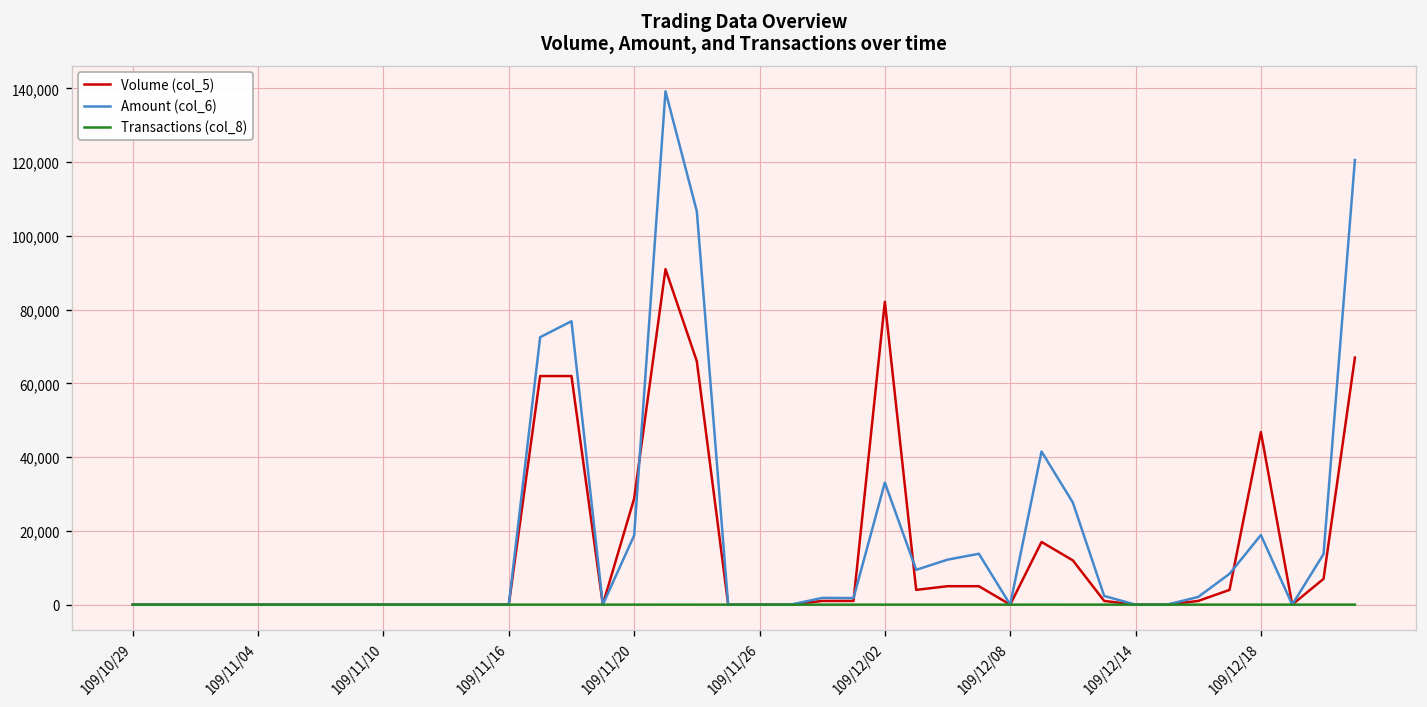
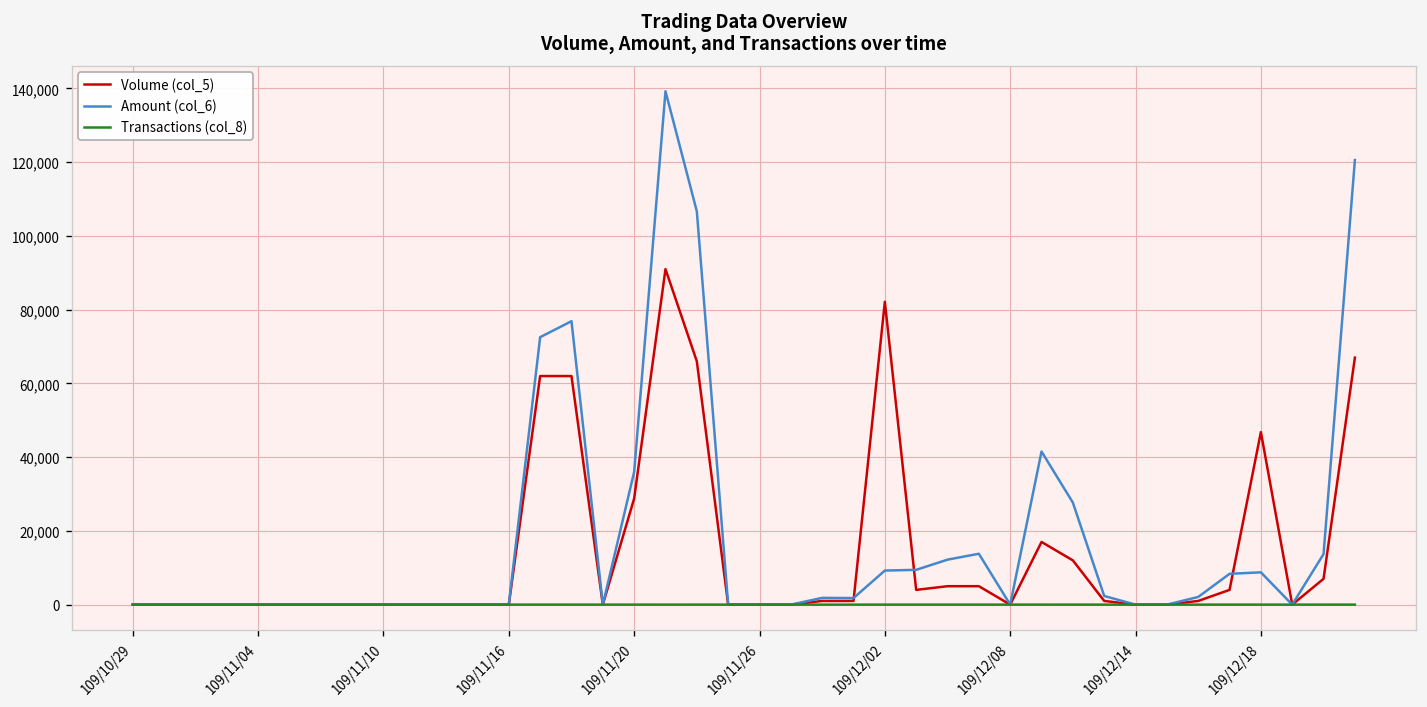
  {
    "Volume (col_5)": {
      "109/11/20": "29,000",
      "109/12/02": "82,000",
      "109/12/18": "47,000"
    },
    "Amount (col_6)": {
-     "109/11/20": "19,000",
-     "109/12/02": "33,000",
-     "109/12/18": "19,000"
+     "109/11/20": "36,000",
+     "109/12/02": "9,000",
+     "109/12/18": "9,000"
    },
    "Transactions (col_8)": {
      "109/11/20": "0",
      "109/12/02": "0",
      "109/12/18": "0"
    }
  }
